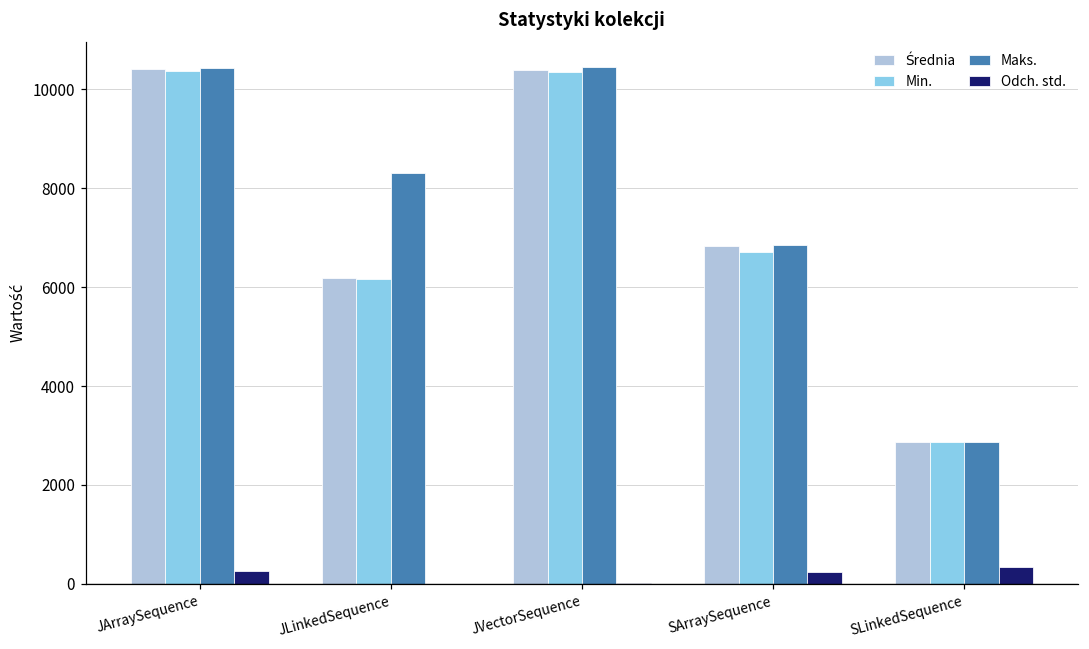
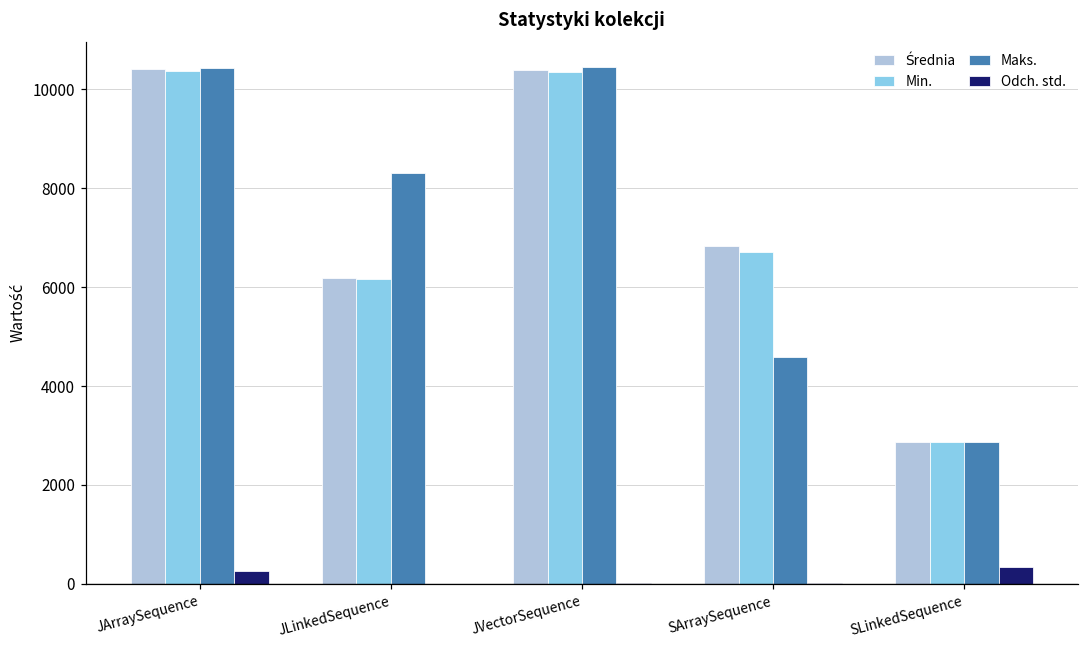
  {
    "Maks.": {
      "JArraySequence": 10400,
      "JLinkedSequence": 8300,
      "JVectorSequence": 10400,
-     "SArraySequence": 6900,
+     "SArraySequence": 4600,
      "SLinkedSequence": 2900
    },
    "Odch. std.": {
      "JArraySequence": 300,
-     "SArraySequence": 200,
+     "SArraySequence": 0,
      "SLinkedSequence": 300
    }
  }
